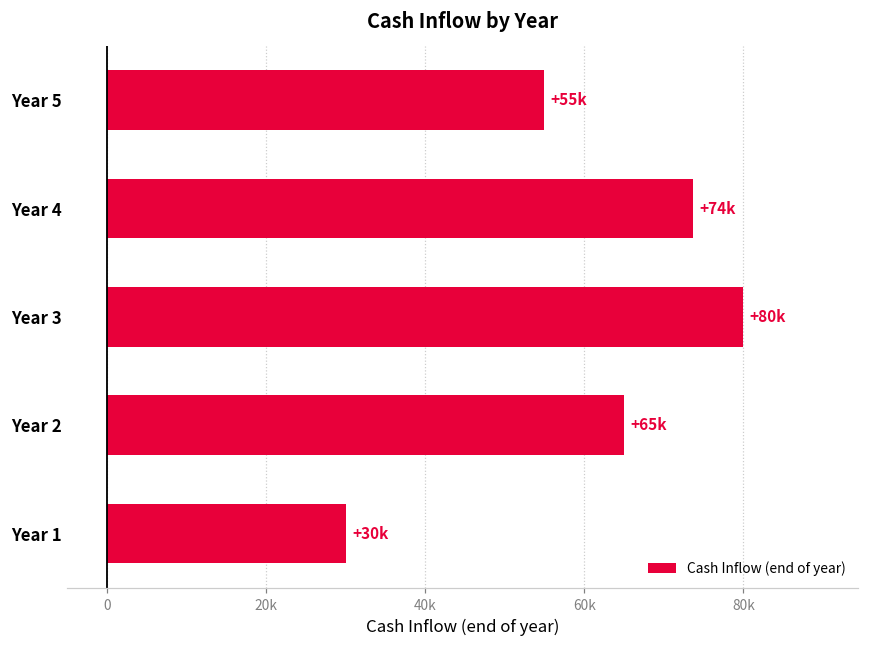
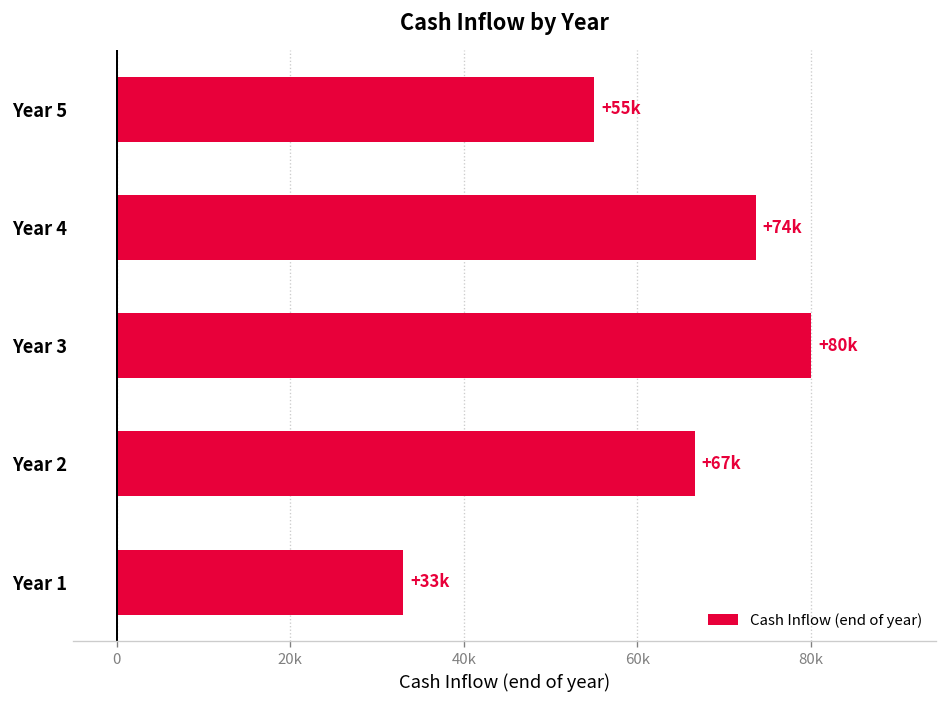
  {
    "Year 5": "+55k",
    "Year 4": "+74k",
    "Year 3": "+80k",
-   "Year 2": "+65k",
-   "Year 1": "+30k"
+   "Year 2": "+67k",
+   "Year 1": "+33k"
  }
